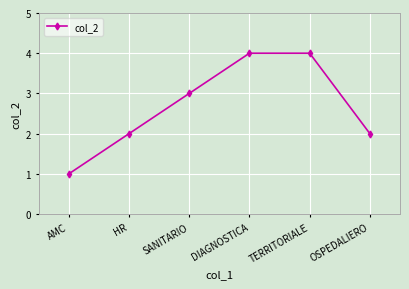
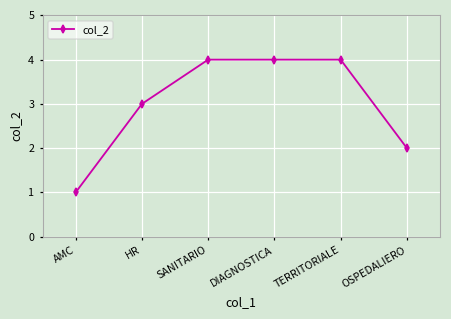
  {
    "AMC": 1,
-   "HR": 2,
-   "SANITARIO": 3,
+   "HR": 3,
+   "SANITARIO": 4,
    "DIAGNOSTICA": 4,
    "TERRITORIALE": 4,
    "OSPEDALIERO": 2
  }
